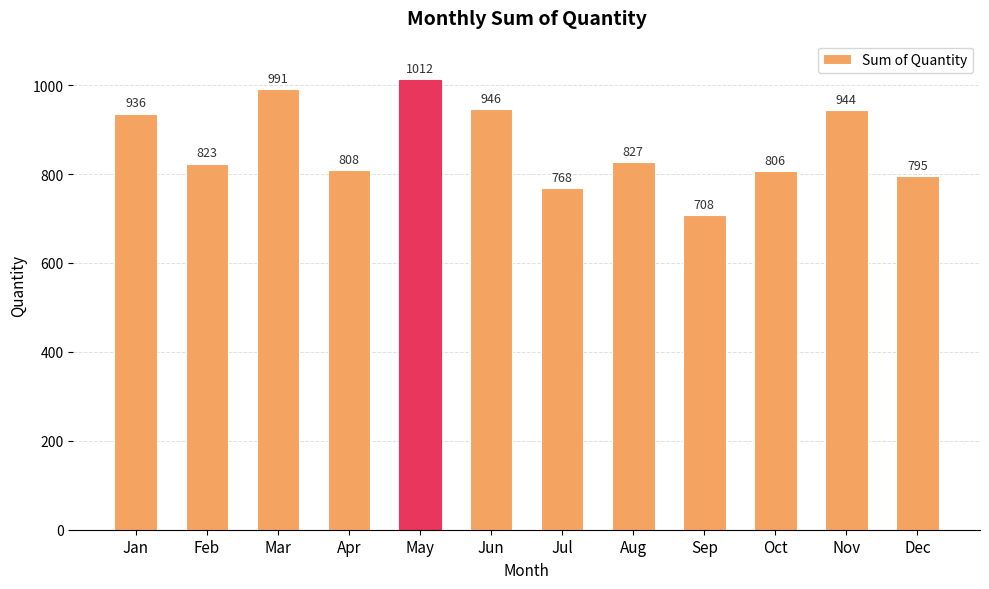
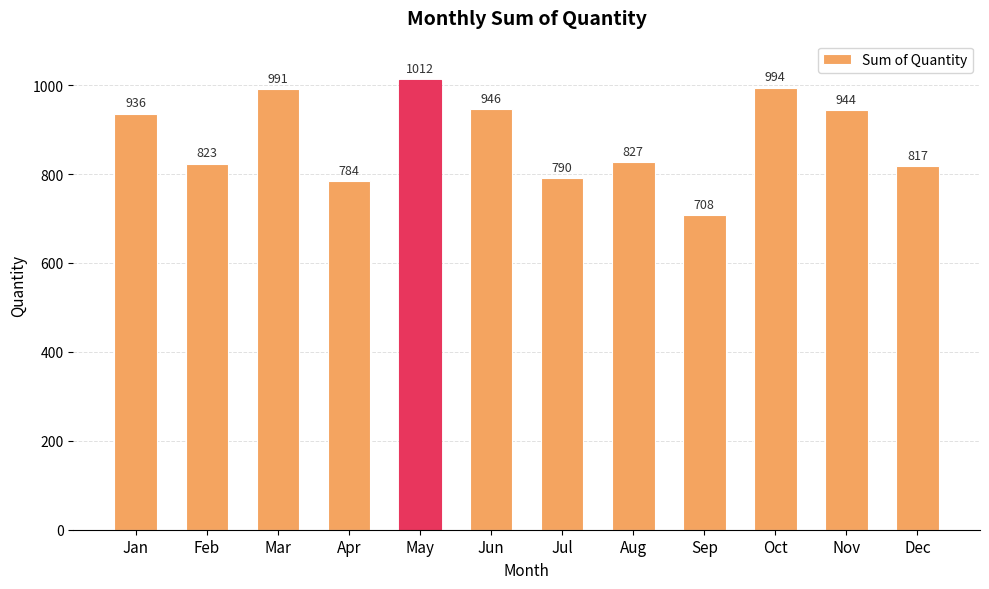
  {
    "Jan": 936,
    "Feb": 823,
    "Mar": 991,
-   "Apr": 808,
+   "Apr": 784,
    "May": 1012,
    "Jun": 946,
-   "Jul": 768,
+   "Jul": 790,
    "Aug": 827,
    "Sep": 708,
-   "Oct": 806,
+   "Oct": 994,
    "Nov": 944,
-   "Dec": 795
+   "Dec": 817
  }
